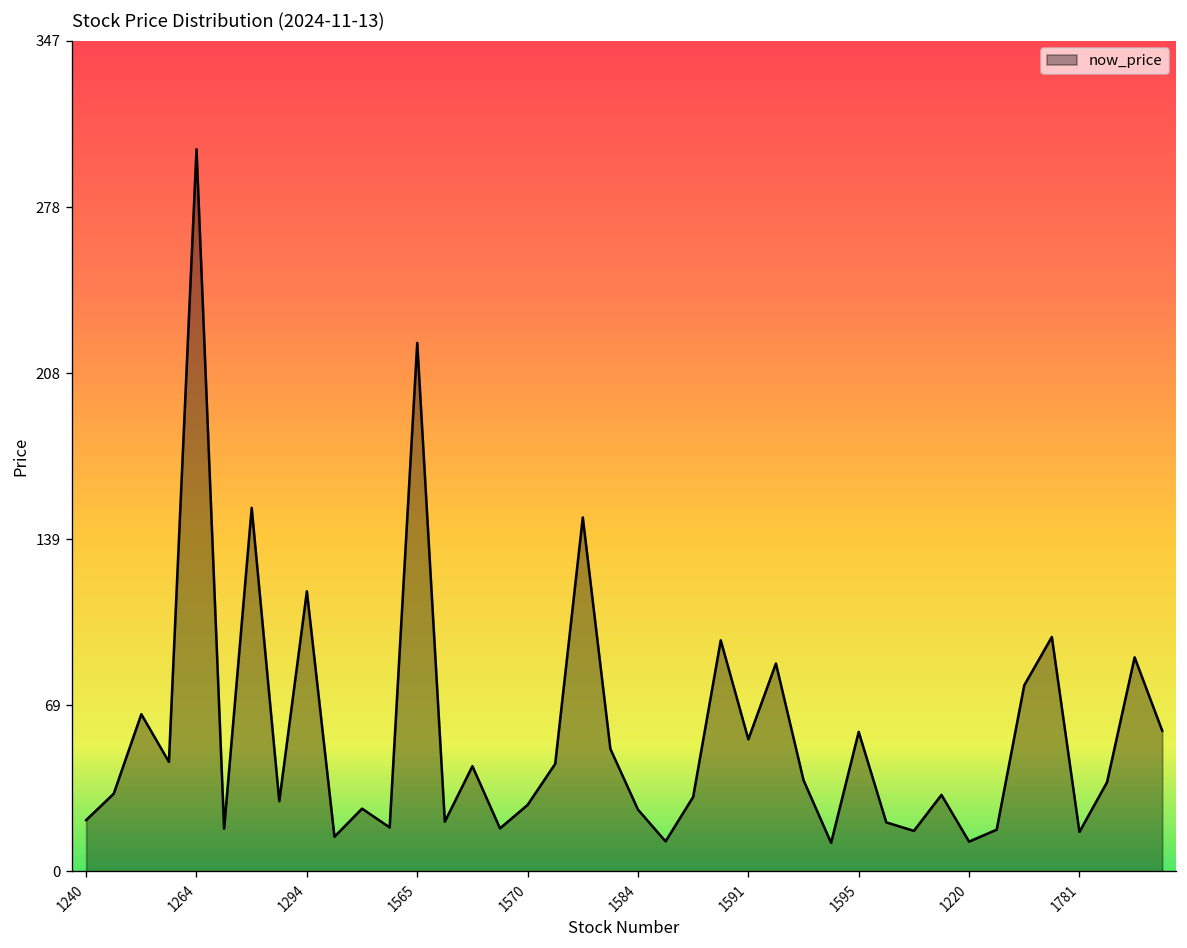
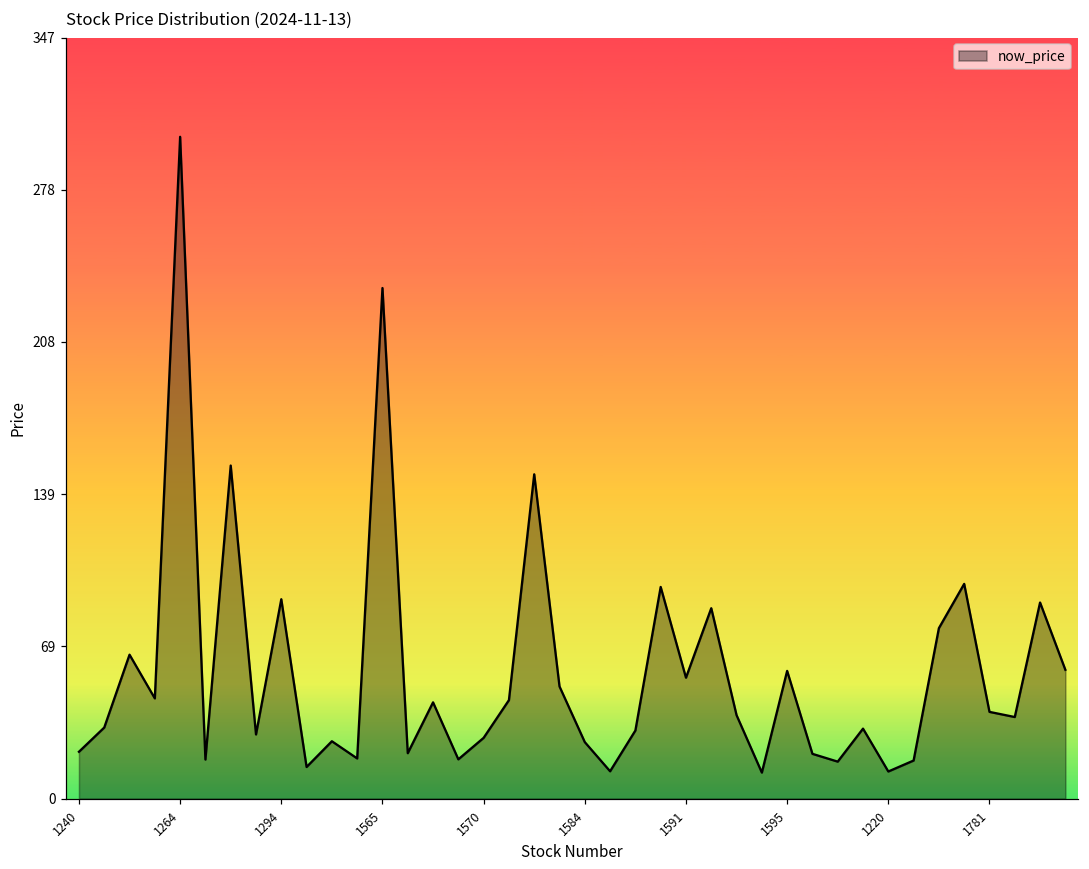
  {
    "1240": 21,
    "1264": 302,
-   "1294": 117,
-   "1565": 221,
+   "1294": 91,
+   "1565": 233,
    "1570": 28,
    "1584": 26,
    "1591": 55,
    "1595": 58,
    "1220": 12,
-   "1781": 16
+   "1781": 40
  }
